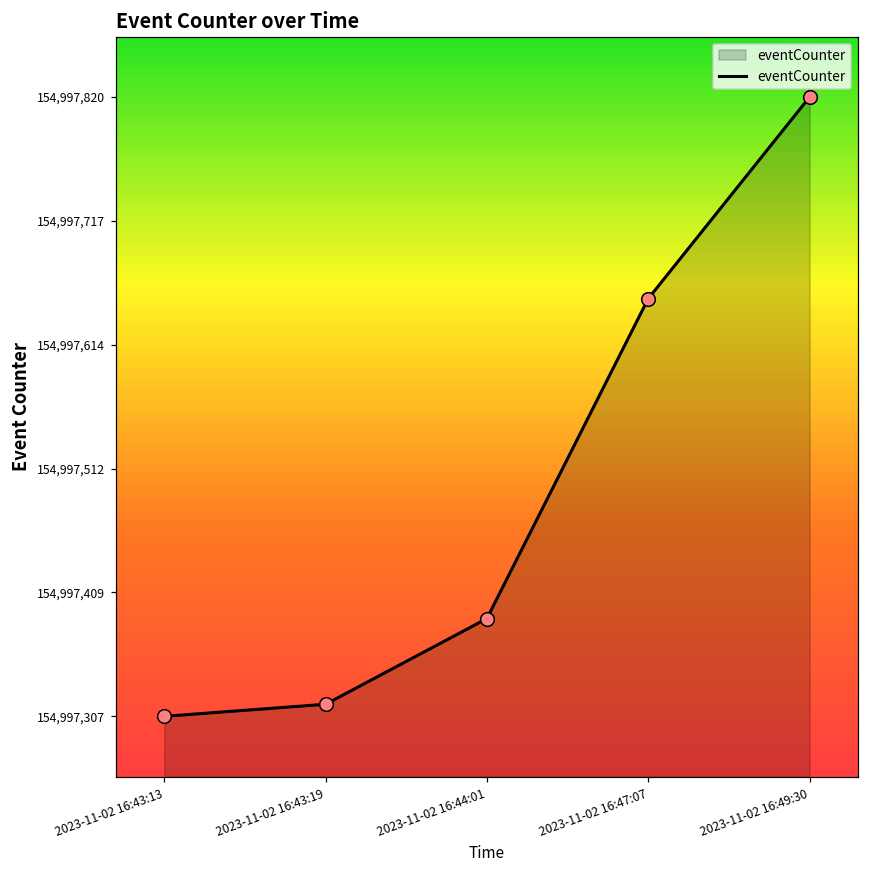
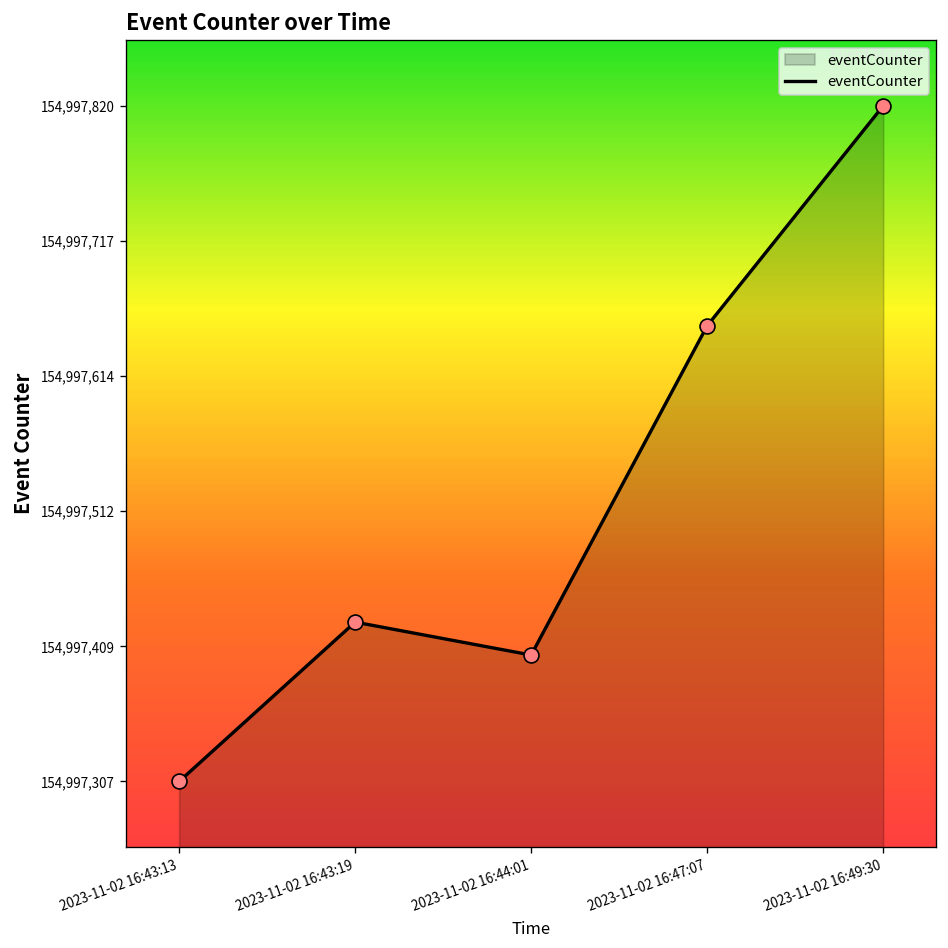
  {
    "2023-11-02 16:43:13": "154,997,307",
-   "2023-11-02 16:43:19": "154,997,317",
-   "2023-11-02 16:44:01": "154,997,388",
+   "2023-11-02 16:43:19": "154,997,428",
+   "2023-11-02 16:44:01": "154,997,403",
    "2023-11-02 16:47:07": "154,997,653",
    "2023-11-02 16:49:30": "154,997,820"
  }
